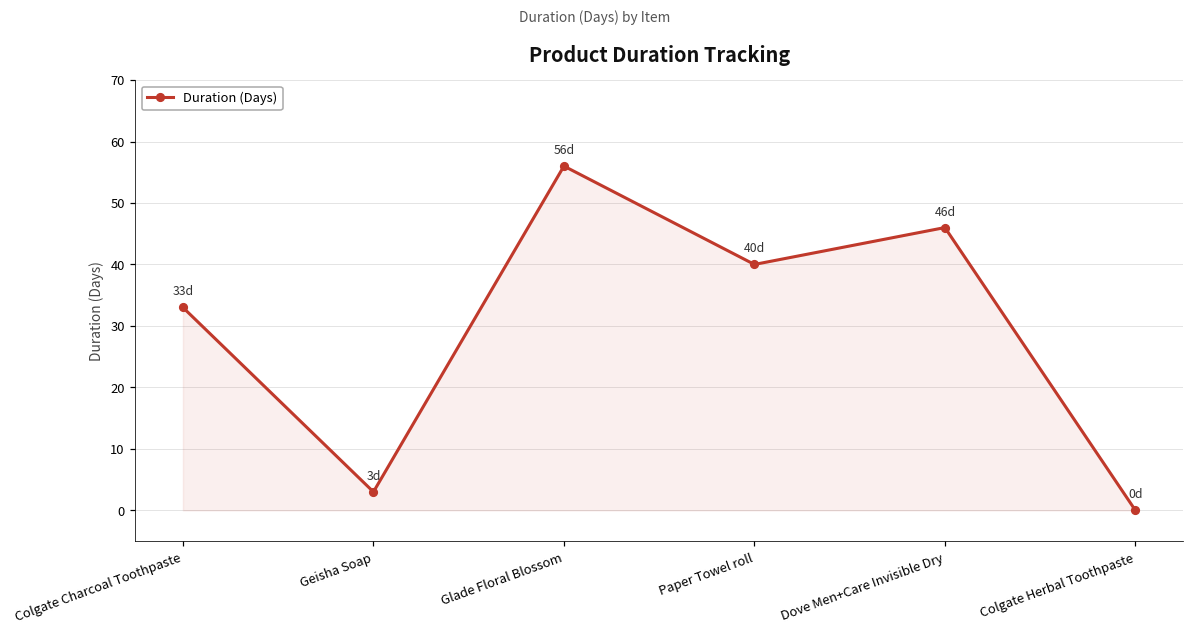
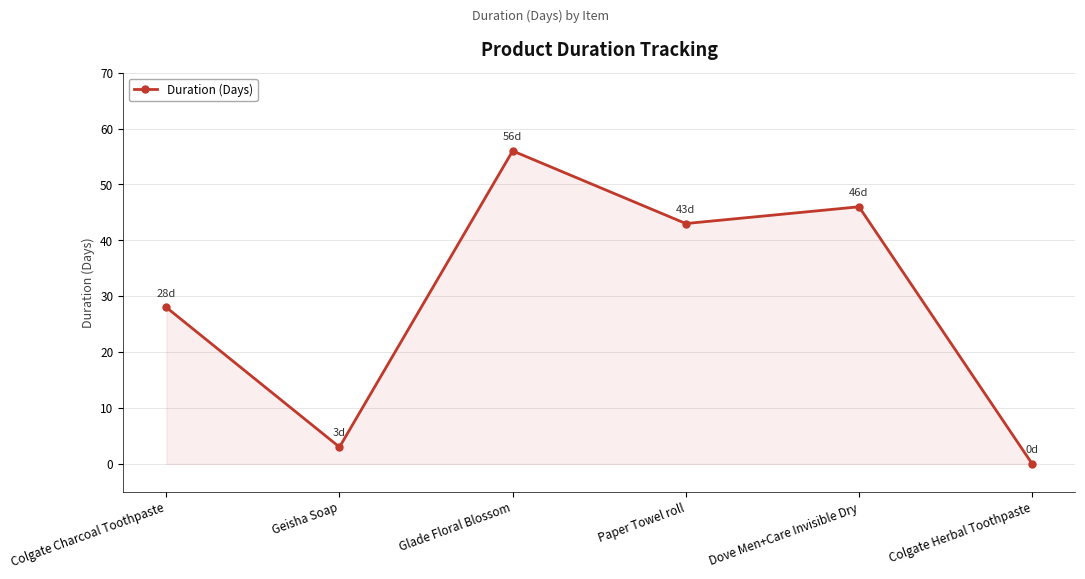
  {
-   "Colgate Charcoal Toothpaste": "33d",
+   "Colgate Charcoal Toothpaste": "28d",
    "Geisha Soap": "3d",
    "Glade Floral Blossom": "56d",
-   "Paper Towel roll": "40d",
+   "Paper Towel roll": "43d",
    "Dove Men+Care Invisible Dry": "46d",
    "Colgate Herbal Toothpaste": "0d"
  }
